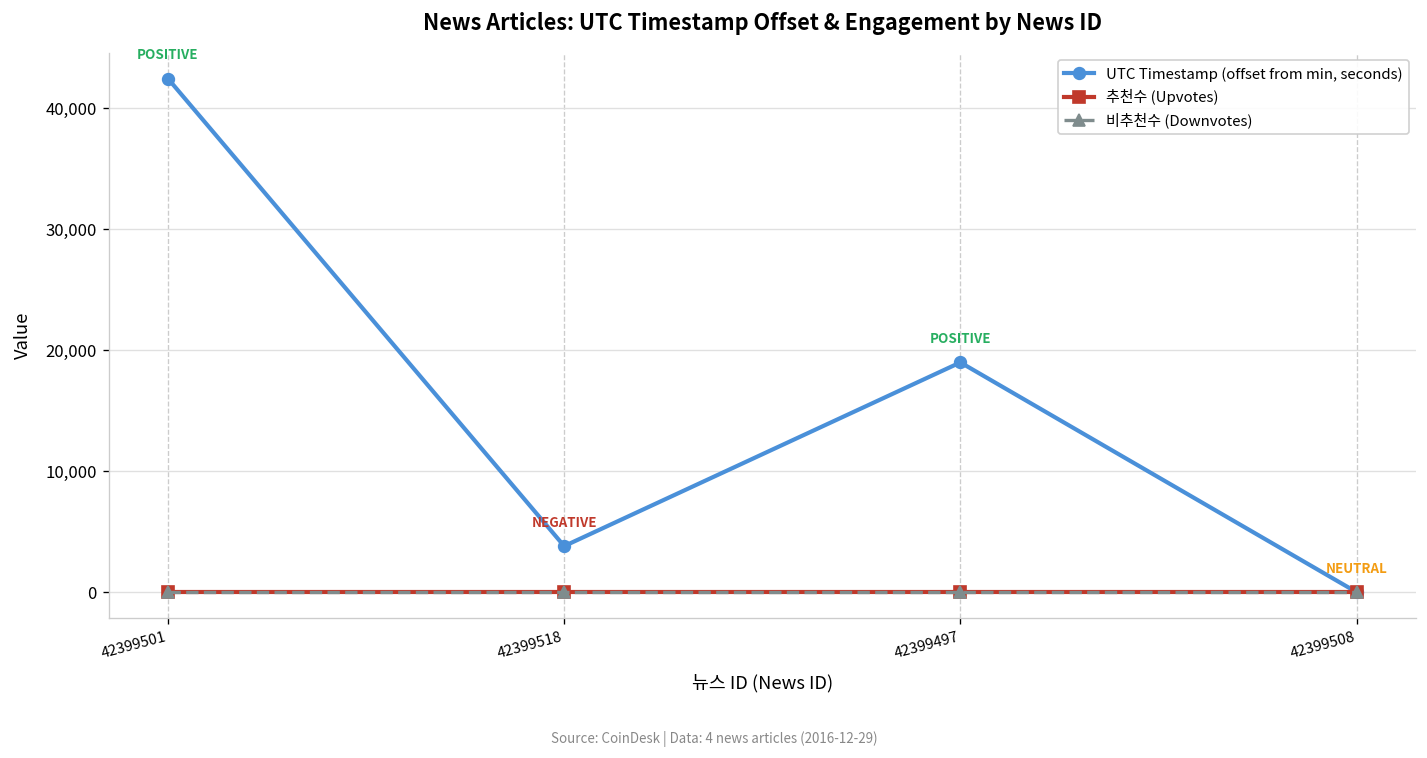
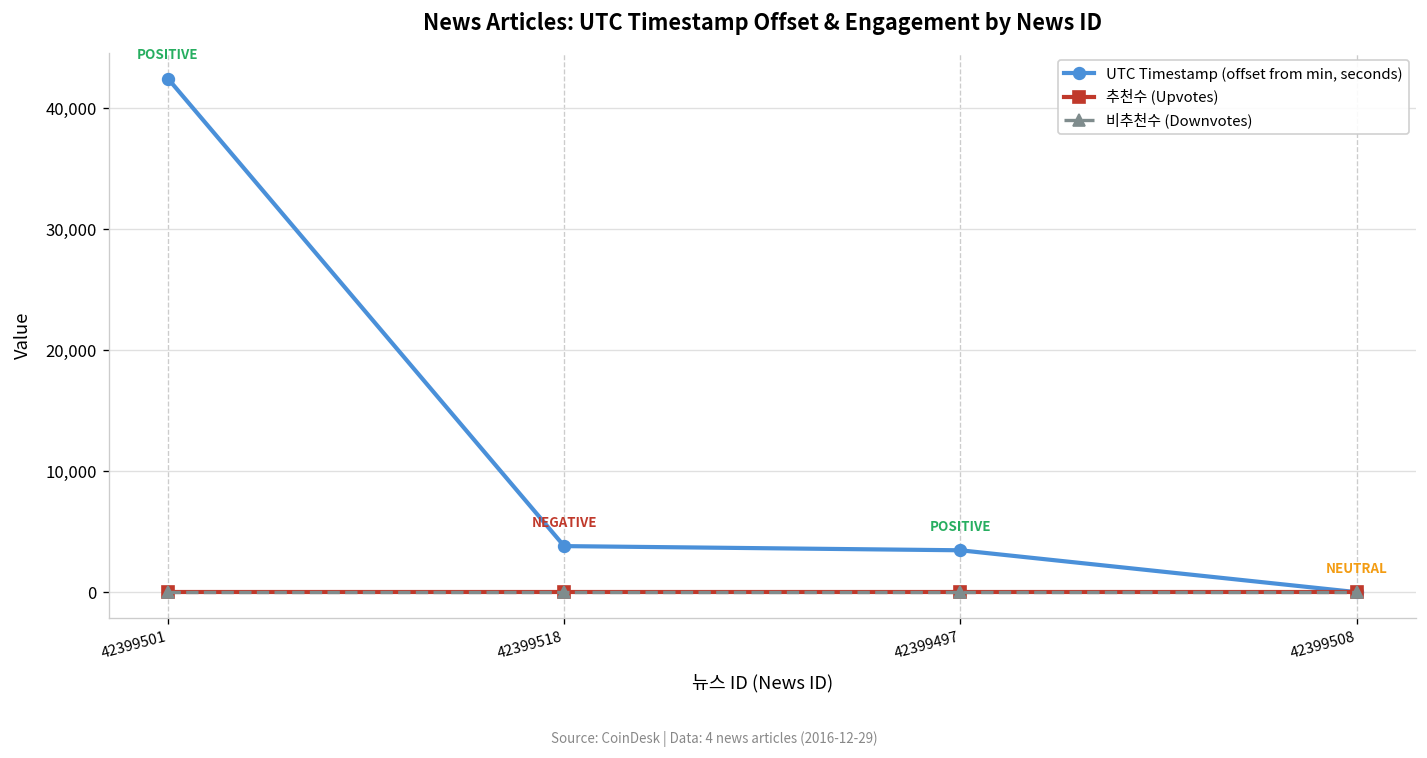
  {
    "UTC Timestamp (offset from min, seconds)": {
      "42399501": "42,500",
      "42399518": "3,800",
-     "42399497": "19,000"
+     "42399497": "3,500"
    },
    "비추천수 (Downvotes)": {
      "42399501": "0",
      "42399518": "0",
      "42399497": "0"
    }
  }
